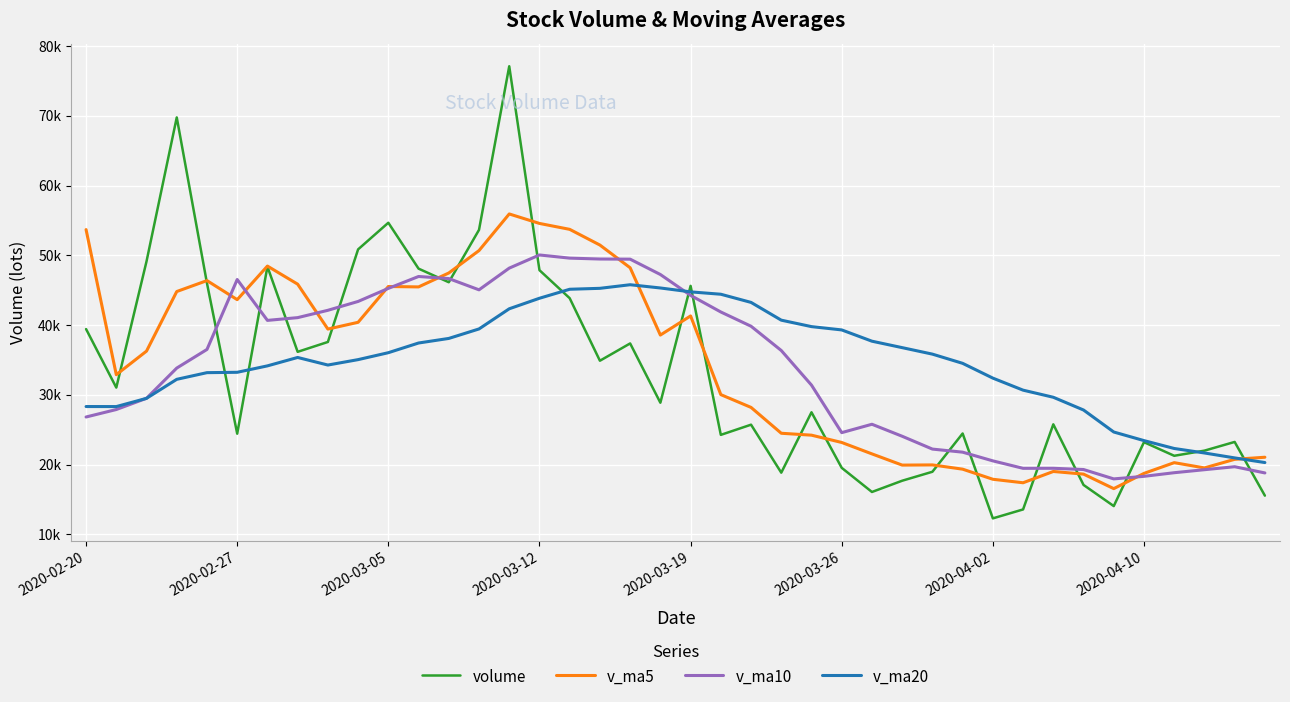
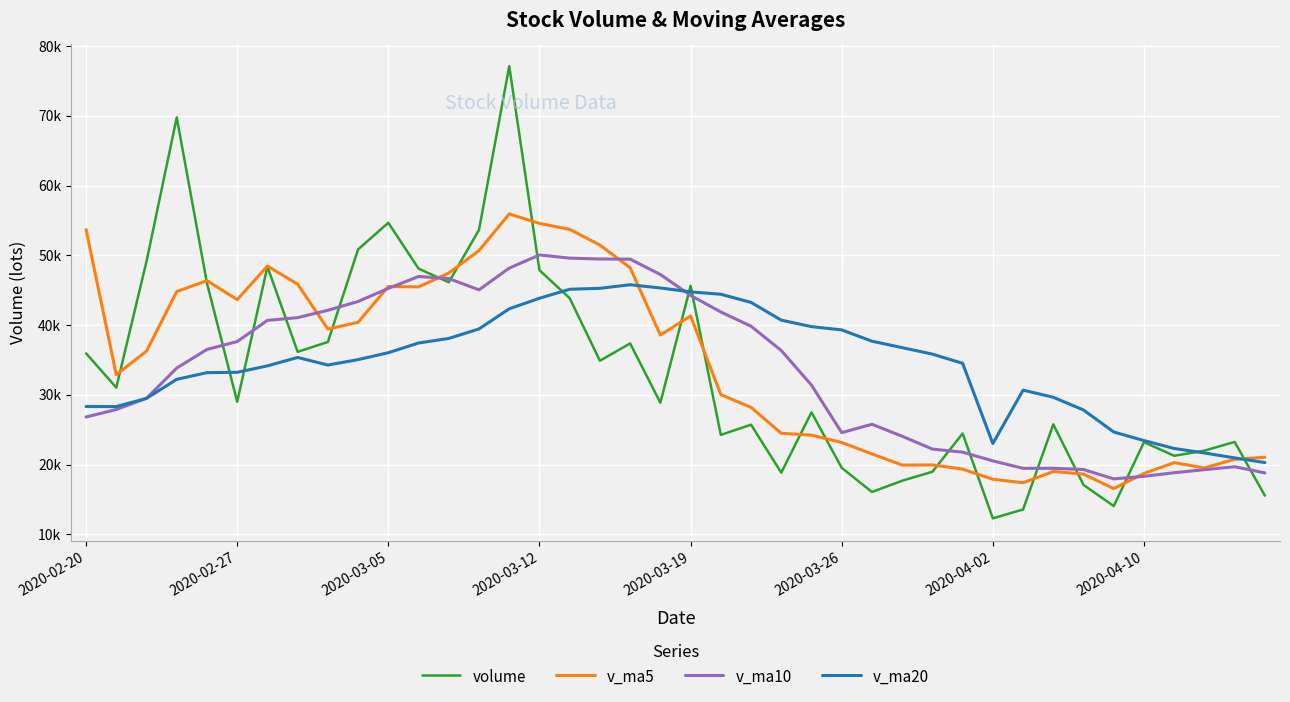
  {
    "volume": {
-     "2020-02-20": 39000,
-     "2020-02-27": 24000,
+     "2020-02-20": 36000,
+     "2020-02-27": 29000,
      "2020-03-05": 55000,
      "2020-03-12": 48000,
      "2020-03-19": 46000,
      "2020-03-26": 20000,
      "2020-04-02": 12000
    },
    "v_ma5": {
      "2020-02-20": 54000,
      "2020-02-27": 44000,
      "2020-03-12": 55000,
      "2020-03-19": 41000,
      "2020-03-26": 23000,
      "2020-04-02": 18000,
      "2020-04-10": 19000
    },
    "v_ma10": {
      "2020-02-20": 27000,
-     "2020-02-27": 47000,
+     "2020-02-27": 38000,
      "2020-03-12": 50000,
      "2020-03-19": 44000,
      "2020-03-26": 25000,
      "2020-04-02": 21000,
      "2020-04-10": 18000
    },
    "v_ma20": {
      "2020-02-20": 28000,
      "2020-02-27": 33000,
      "2020-03-05": 36000,
      "2020-03-12": 44000,
      "2020-03-19": 45000,
      "2020-03-26": 39000,
-     "2020-04-02": 32000
+     "2020-04-02": 23000
    }
  }
